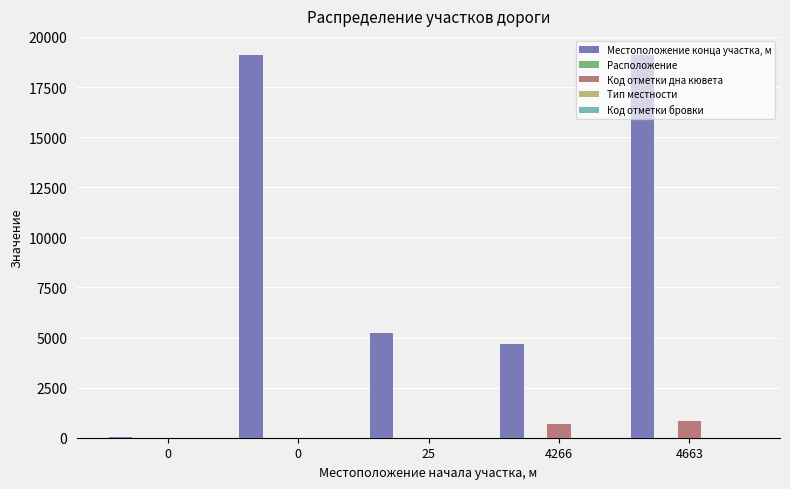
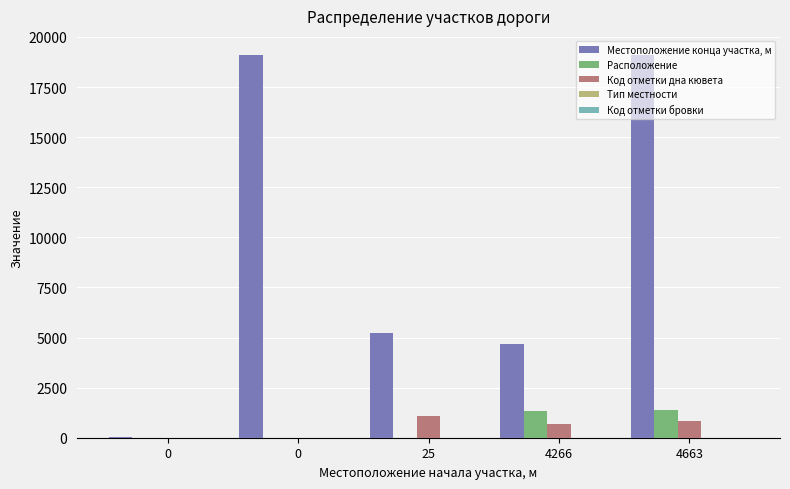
  {
    "Местоположение конца участка, м": {
      "25": 5200,
      "4266": 4700
    },
    "Расположение": {
-     "4266": 0,
-     "4663": 0
+     "4266": 1300,
+     "4663": 1400
    },
    "Код отметки дна кювета": {
-     "25": 0,
+     "25": 1100,
      "4266": 700,
      "4663": 800
    }
  }
